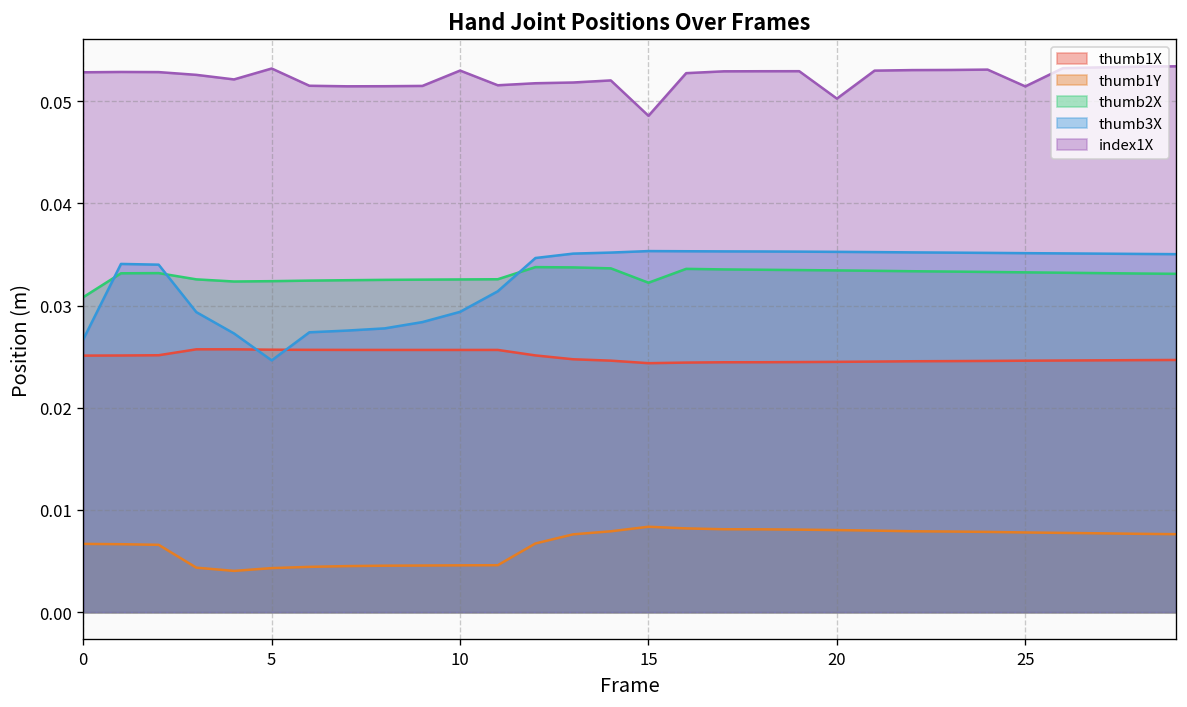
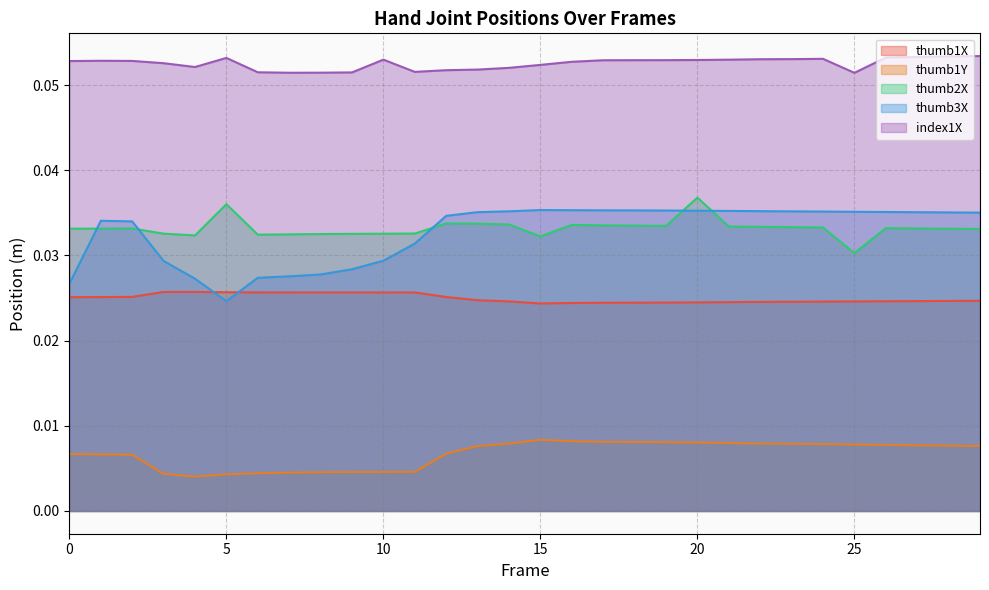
  {
    "thumb2X": {
-     "0": 0.031,
-     "5": 0.032,
+     "0": 0.033,
+     "5": 0.036,
      "10": 0.033,
      "15": 0.032,
-     "20": 0.033,
-     "25": 0.033
+     "20": 0.037,
+     "25": 0.030
    },
    "thumb3X": {
      "0": 0.027,
      "5": 0.025,
      "10": 0.029,
      "15": 0.035,
      "20": 0.035,
      "25": 0.035
    },
    "index1X": {
      "0": 0.053,
      "5": 0.053,
      "10": 0.053,
-     "15": 0.049,
-     "20": 0.050,
+     "15": 0.052,
+     "20": 0.053,
      "25": 0.051
    }
  }
